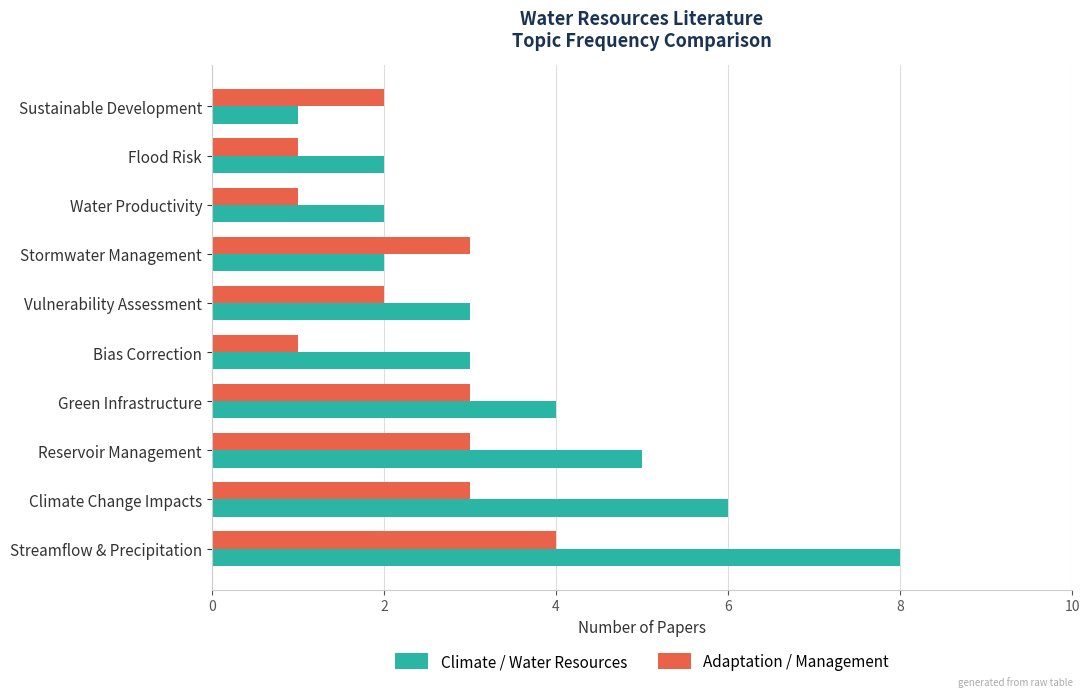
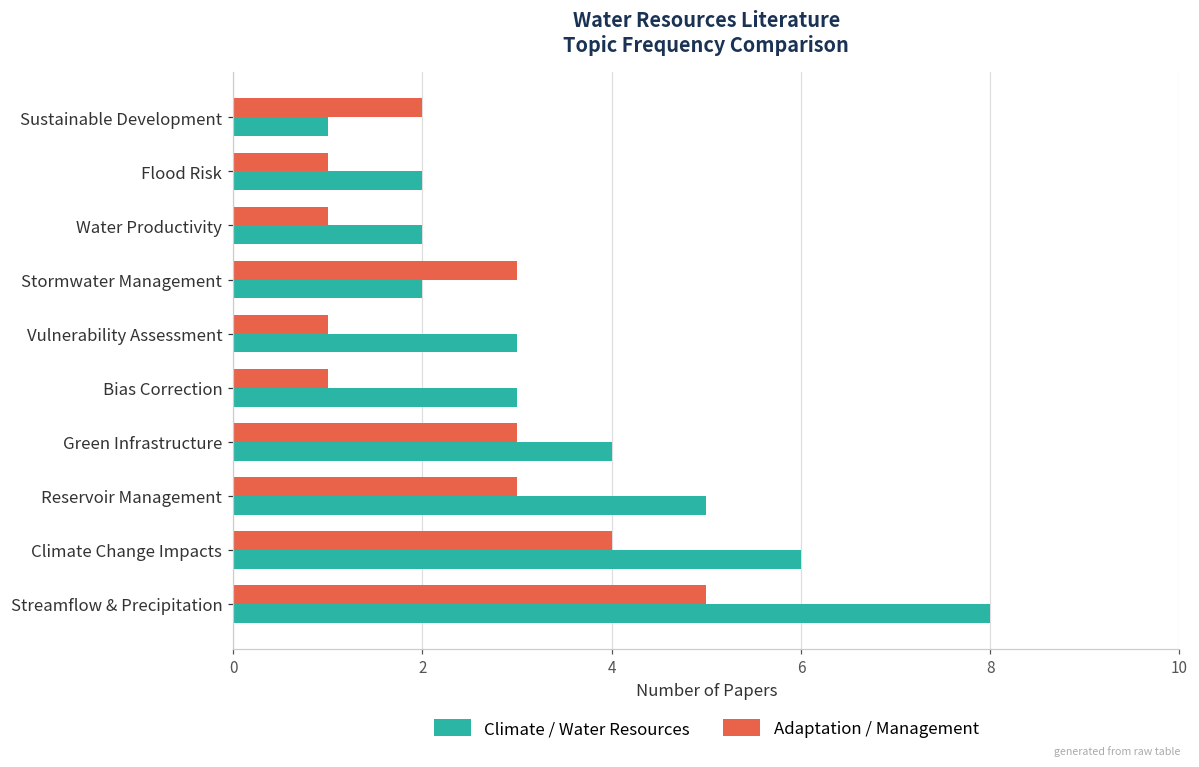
  {
    "Climate / Water Resources": {
      "Sustainable Development": 1,
      "Flood Risk": 2,
      "Water Productivity": 2,
      "Stormwater Management": 2,
      "Vulnerability Assessment": 3,
      "Bias Correction": 3,
      "Green Infrastructure": 4,
      "Reservoir Management": 5,
      "Climate Change Impacts": 6,
      "Streamflow & Precipitation": 8
    },
    "Adaptation / Management": {
      "Sustainable Development": 2,
      "Flood Risk": 1,
      "Water Productivity": 1,
      "Stormwater Management": 3,
-     "Vulnerability Assessment": 2,
+     "Vulnerability Assessment": 1,
      "Bias Correction": 1,
      "Green Infrastructure": 3,
      "Reservoir Management": 3,
-     "Climate Change Impacts": 3,
-     "Streamflow & Precipitation": 4
+     "Climate Change Impacts": 4,
+     "Streamflow & Precipitation": 5
    }
  }
